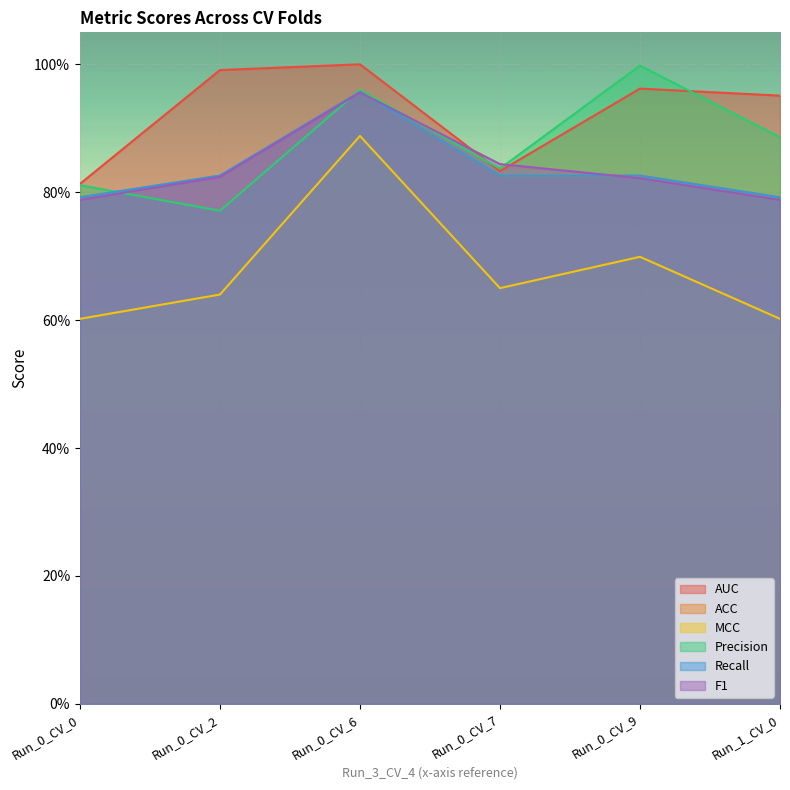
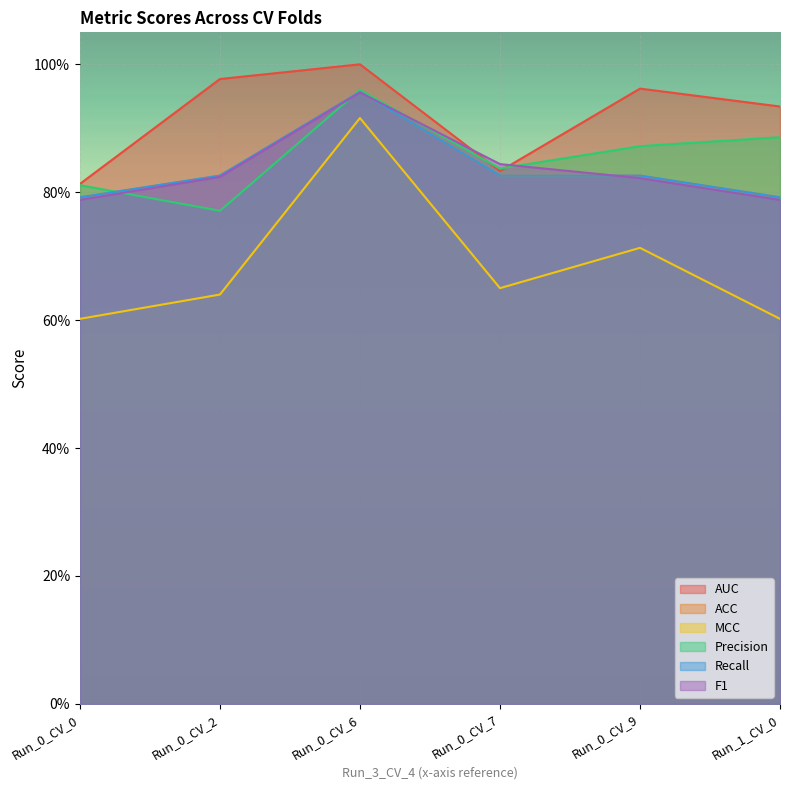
  {
    "AUC": {
-     "Run_0_CV_2": "99%",
+     "Run_0_CV_2": "98%",
      "Run_0_CV_6": "100%",
      "Run_0_CV_9": "96%",
-     "Run_1_CV_0": "95%"
+     "Run_1_CV_0": "93%"
    },
    "Recall": {
      "Run_0_CV_0": "79%",
      "Run_0_CV_7": "83%",
      "Run_1_CV_0": "79%"
    },
    "MCC": {
      "Run_0_CV_0": "60%",
      "Run_0_CV_2": "64%",
-     "Run_0_CV_6": "89%",
+     "Run_0_CV_6": "92%",
      "Run_0_CV_7": "65%",
-     "Run_0_CV_9": "70%",
+     "Run_0_CV_9": "71%",
      "Run_1_CV_0": "60%"
    },
    "Precision": {
      "Run_0_CV_2": "77%",
-     "Run_0_CV_9": "100%",
+     "Run_0_CV_9": "87%",
      "Run_1_CV_0": "89%"
    },
    "F1": {
      "Run_0_CV_0": "79%",
      "Run_0_CV_7": "84%",
      "Run_1_CV_0": "79%"
    }
  }
